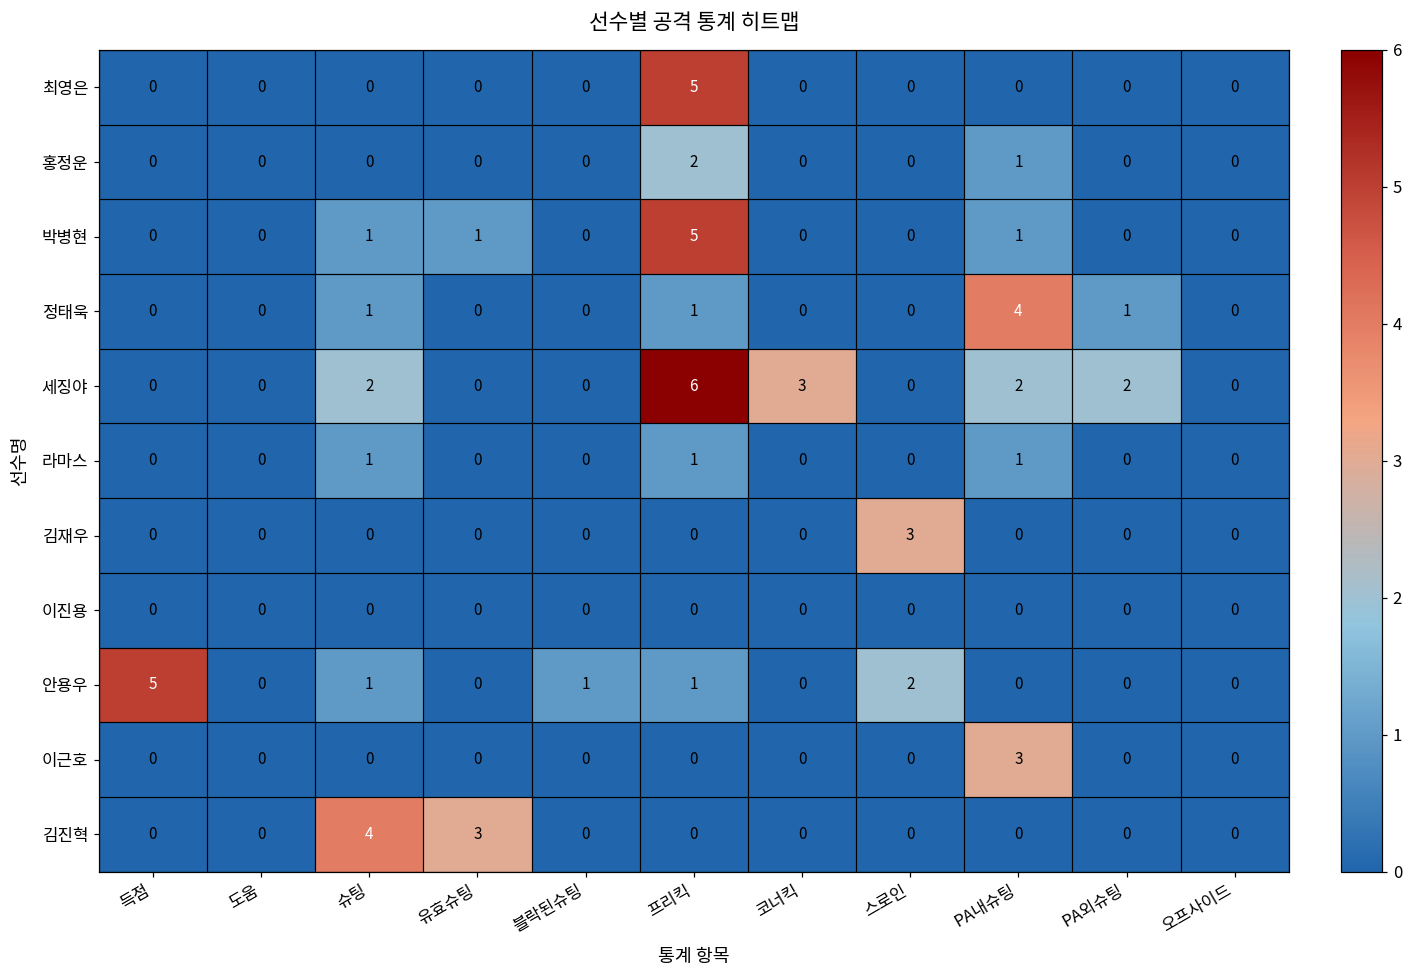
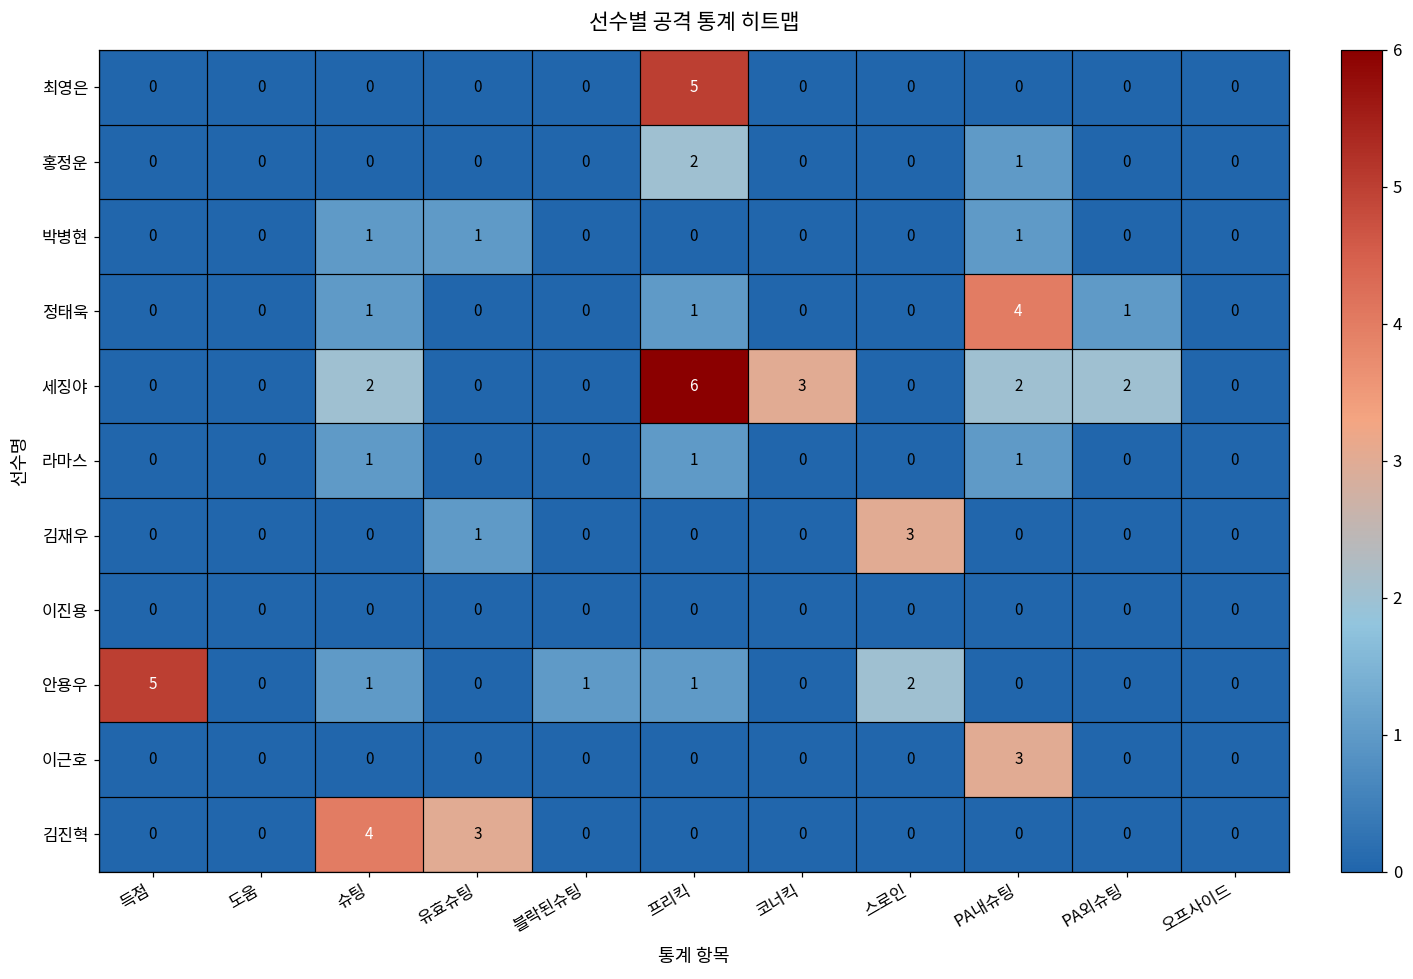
  {
    "최영은": {
      "득점": 0,
      "도움": 0,
      "슈팅": 0,
      "유효슈팅": 0,
      "블락된슈팅": 0,
      "프리킥": 5,
      "코너킥": 0,
      "스로인": 0,
      "PA내슈팅": 0,
      "PA외슈팅": 0,
      "오프사이드": 0
    },
    "홍정운": {
      "득점": 0,
      "도움": 0,
      "슈팅": 0,
      "유효슈팅": 0,
      "블락된슈팅": 0,
      "프리킥": 2,
      "코너킥": 0,
      "스로인": 0,
      "PA내슈팅": 1,
      "PA외슈팅": 0,
      "오프사이드": 0
    },
    "박병현": {
      "득점": 0,
      "도움": 0,
      "슈팅": 1,
      "유효슈팅": 1,
      "블락된슈팅": 0,
-     "프리킥": 5,
+     "프리킥": 0,
      "코너킥": 0,
      "스로인": 0,
      "PA내슈팅": 1,
      "PA외슈팅": 0,
      "오프사이드": 0
    },
    "정태욱": {
      "득점": 0,
      "도움": 0,
      "슈팅": 1,
      "유효슈팅": 0,
      "블락된슈팅": 0,
      "프리킥": 1,
      "코너킥": 0,
      "스로인": 0,
      "PA내슈팅": 4,
      "PA외슈팅": 1,
      "오프사이드": 0
    },
    "세징야": {
      "득점": 0,
      "도움": 0,
      "슈팅": 2,
      "유효슈팅": 0,
      "블락된슈팅": 0,
      "프리킥": 6,
      "코너킥": 3,
      "스로인": 0,
      "PA내슈팅": 2,
      "PA외슈팅": 2,
      "오프사이드": 0
    },
    "라마스": {
      "득점": 0,
      "도움": 0,
      "슈팅": 1,
      "유효슈팅": 0,
      "블락된슈팅": 0,
      "프리킥": 1,
      "코너킥": 0,
      "스로인": 0,
      "PA내슈팅": 1,
      "PA외슈팅": 0,
      "오프사이드": 0
    },
    "김재우": {
      "득점": 0,
      "도움": 0,
      "슈팅": 0,
-     "유효슈팅": 0,
+     "유효슈팅": 1,
      "블락된슈팅": 0,
      "프리킥": 0,
      "코너킥": 0,
      "스로인": 3,
      "PA내슈팅": 0,
      "PA외슈팅": 0,
      "오프사이드": 0
    },
    "이진용": {
      "득점": 0,
      "도움": 0,
      "슈팅": 0,
      "유효슈팅": 0,
      "블락된슈팅": 0,
      "프리킥": 0,
      "코너킥": 0,
      "스로인": 0,
      "PA내슈팅": 0,
      "PA외슈팅": 0,
      "오프사이드": 0
    },
    "안용우": {
      "득점": 5,
      "도움": 0,
      "슈팅": 1,
      "유효슈팅": 0,
      "블락된슈팅": 1,
      "프리킥": 1,
      "코너킥": 0,
      "스로인": 2,
      "PA내슈팅": 0,
      "PA외슈팅": 0,
      "오프사이드": 0
    },
    "이근호": {
      "득점": 0,
      "도움": 0,
      "슈팅": 0,
      "유효슈팅": 0,
      "블락된슈팅": 0,
      "프리킥": 0,
      "코너킥": 0,
      "스로인": 0,
      "PA내슈팅": 3,
      "PA외슈팅": 0,
      "오프사이드": 0
    },
    "김진혁": {
      "득점": 0,
      "도움": 0,
      "슈팅": 4,
      "유효슈팅": 3,
      "블락된슈팅": 0,
      "프리킥": 0,
      "코너킥": 0,
      "스로인": 0,
      "PA내슈팅": 0,
      "PA외슈팅": 0,
      "오프사이드": 0
    }
  }
